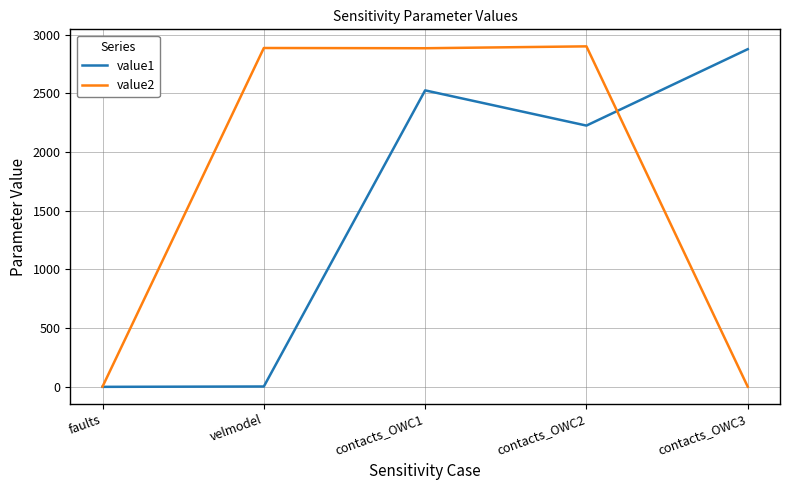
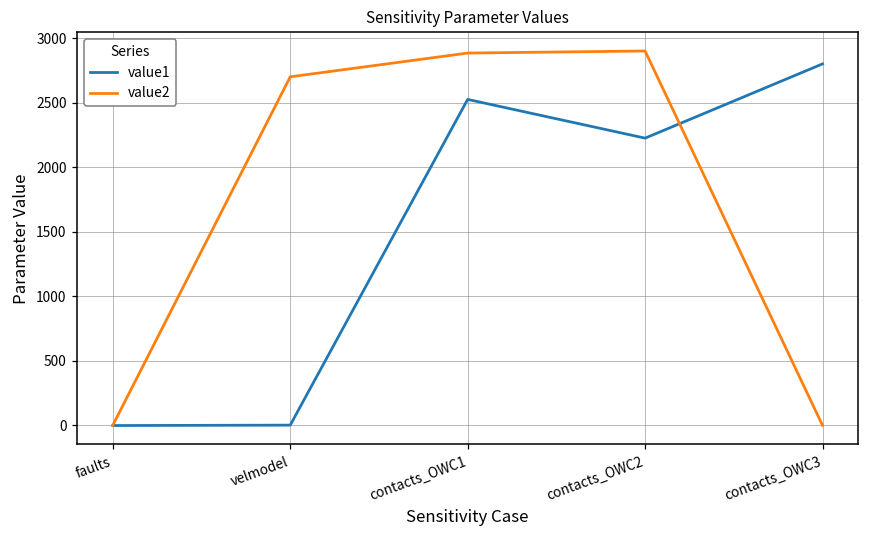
  {
    "value1": {
      "velmodel": 0,
      "contacts_OWC1": 2530,
      "contacts_OWC2": 2230,
-     "contacts_OWC3": 2880
+     "contacts_OWC3": 2800
    },
    "value2": {
-     "velmodel": 2890,
+     "velmodel": 2700,
      "contacts_OWC1": 2880,
      "contacts_OWC2": 2900,
      "contacts_OWC3": 0
    }
  }
